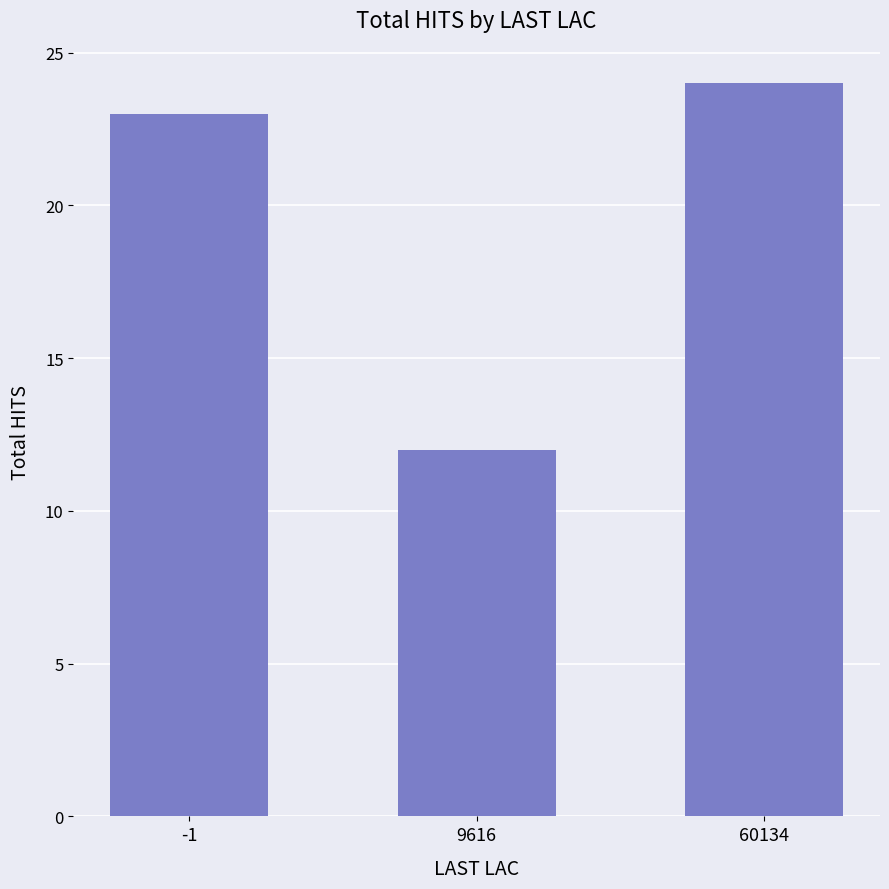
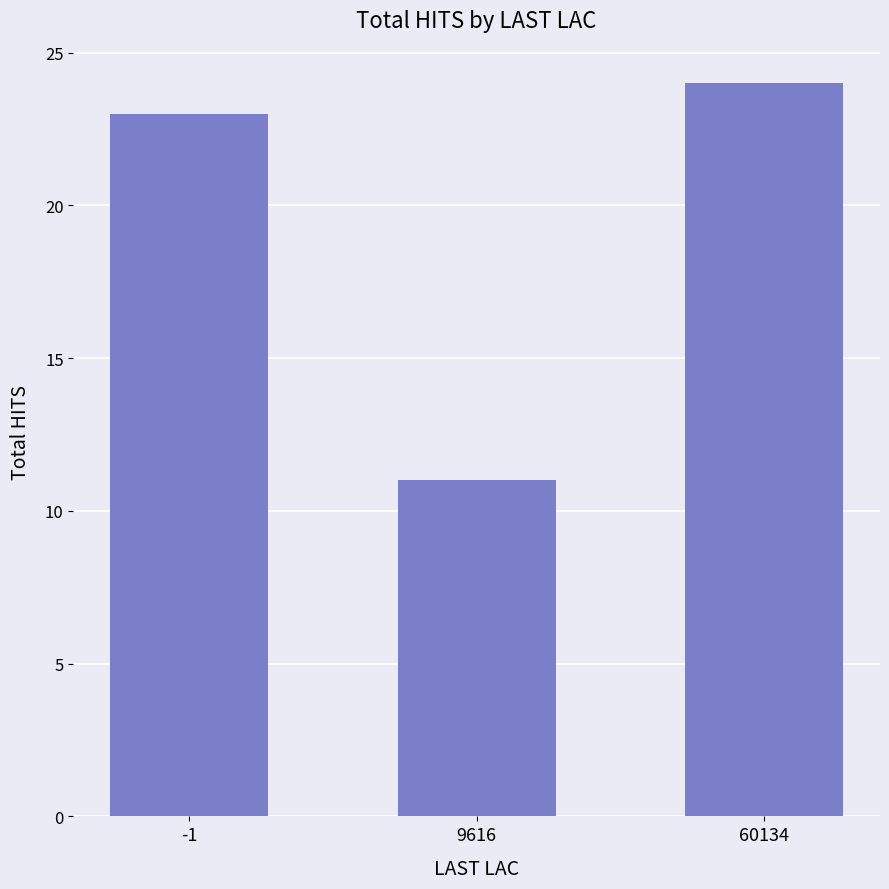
  {
    "-1": 23,
-   "9616": 12,
+   "9616": 11,
    "60134": 24
  }
